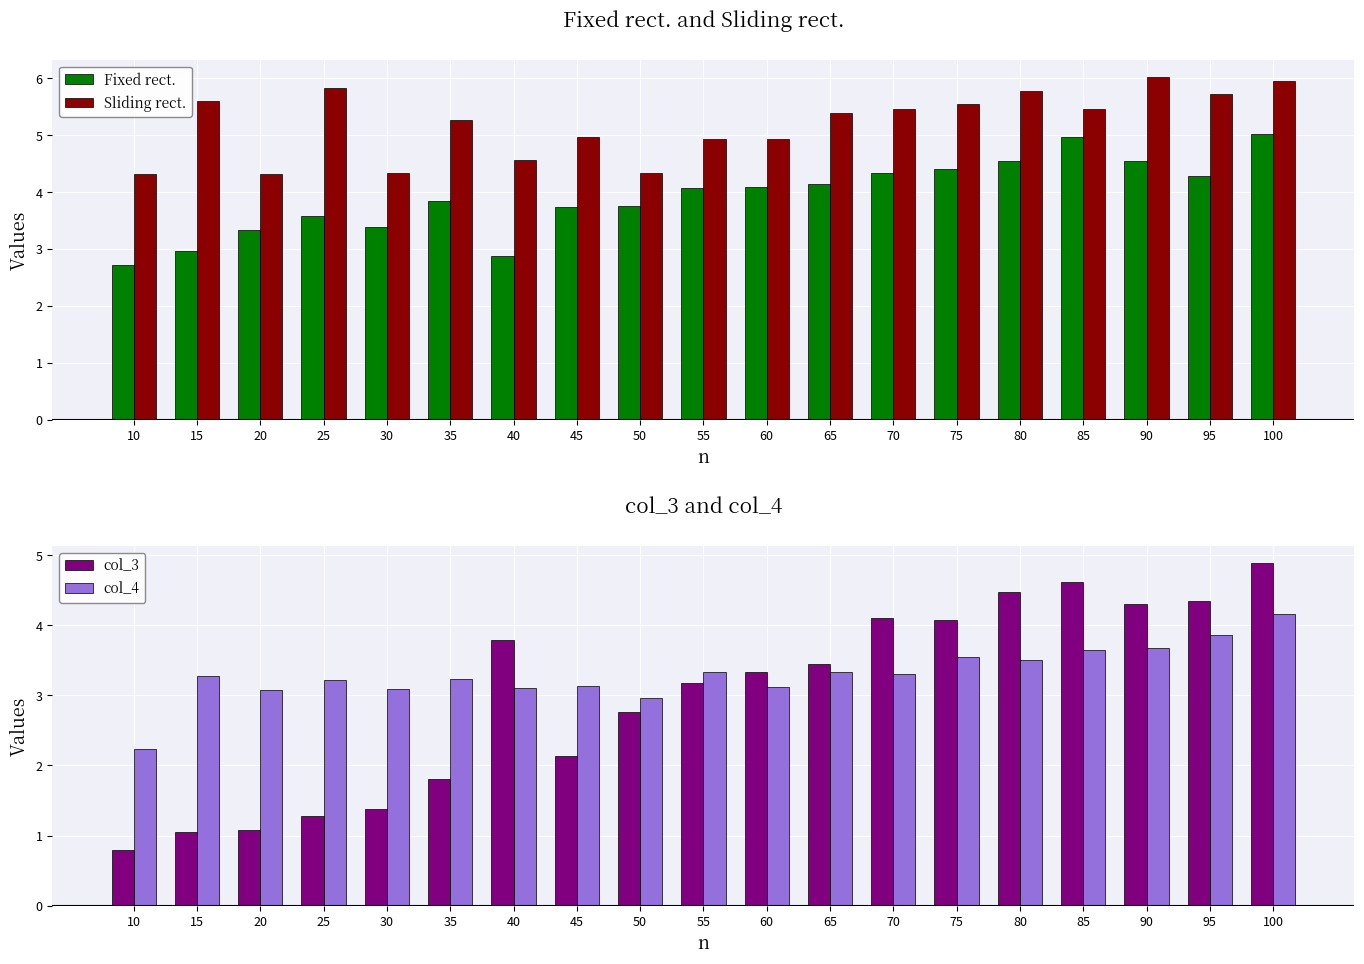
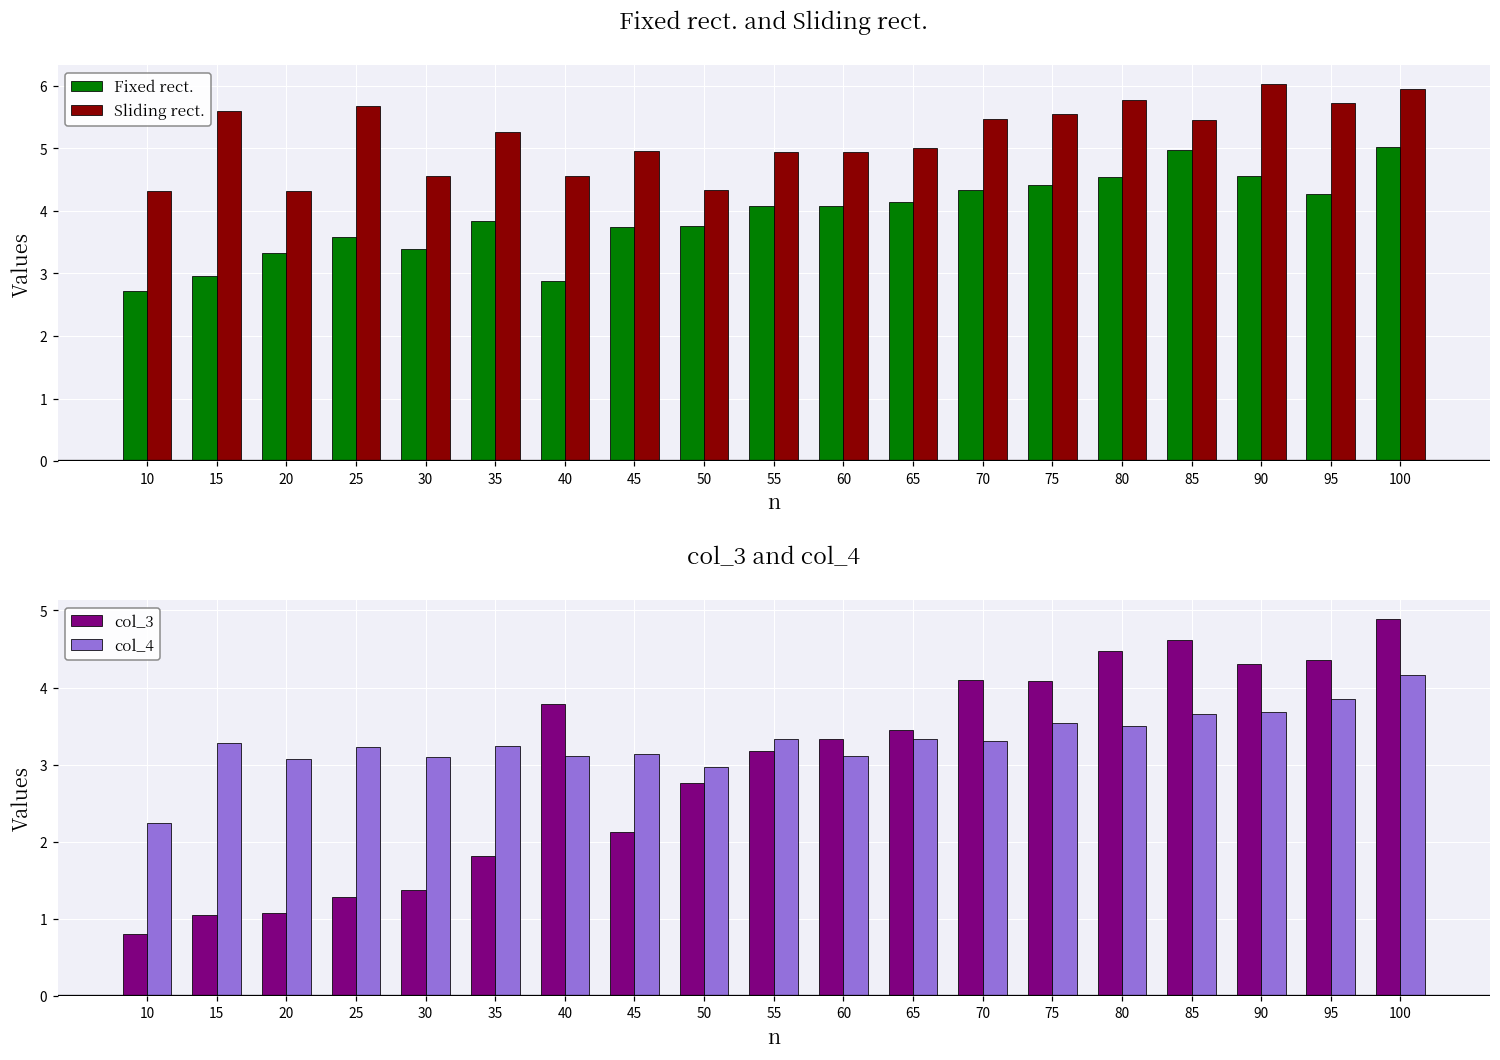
  {
    "Fixed rect. and Sliding rect.": {
      "Fixed rect.": {
        "10": 2.7,
        "15": 3.0,
        "20": 3.3,
        "25": 3.6,
        "30": 3.4,
        "35": 3.8,
        "40": 2.9,
        "45": 3.7,
        "50": 3.8,
        "55": 4.1,
        "60": 4.1,
        "65": 4.1,
        "70": 4.3,
        "75": 4.4,
        "80": 4.5,
        "85": 5.0,
        "90": 4.6,
        "95": 4.3,
        "100": 5.0
      },
      "Sliding rect.": {
        "10": 4.3,
        "15": 5.6,
        "20": 4.3,
-       "25": 5.8,
-       "30": 4.3,
+       "25": 5.7,
+       "30": 4.6,
        "35": 5.3,
        "40": 4.6,
        "45": 5.0,
        "50": 4.3,
        "55": 4.9,
        "60": 4.9,
-       "65": 5.4,
+       "65": 5.0,
        "70": 5.5,
        "75": 5.5,
        "80": 5.8,
        "85": 5.5,
        "90": 6.0,
        "95": 5.7,
        "100": 5.9
      }
    },
    "col_3 and col_4": {
      "col_3": {
        "10": 0.8,
        "15": 1.0,
        "20": 1.1,
        "25": 1.3,
        "30": 1.4,
        "35": 1.8,
        "40": 3.8,
        "45": 2.1,
        "50": 2.8,
        "55": 3.2,
        "60": 3.3,
        "65": 3.4,
        "70": 4.1,
        "75": 4.1,
        "80": 4.5,
        "85": 4.6,
        "90": 4.3,
        "95": 4.4,
        "100": 4.9
      },
      "col_4": {
        "10": 2.2,
        "15": 3.3,
        "20": 3.1,
        "25": 3.2,
        "30": 3.1,
        "35": 3.2,
        "40": 3.1,
        "45": 3.1,
        "50": 3.0,
        "55": 3.3,
        "60": 3.1,
        "65": 3.3,
        "70": 3.3,
        "75": 3.5,
        "80": 3.5,
        "85": 3.7,
        "90": 3.7,
        "95": 3.9,
        "100": 4.2
      }
    }
  }
